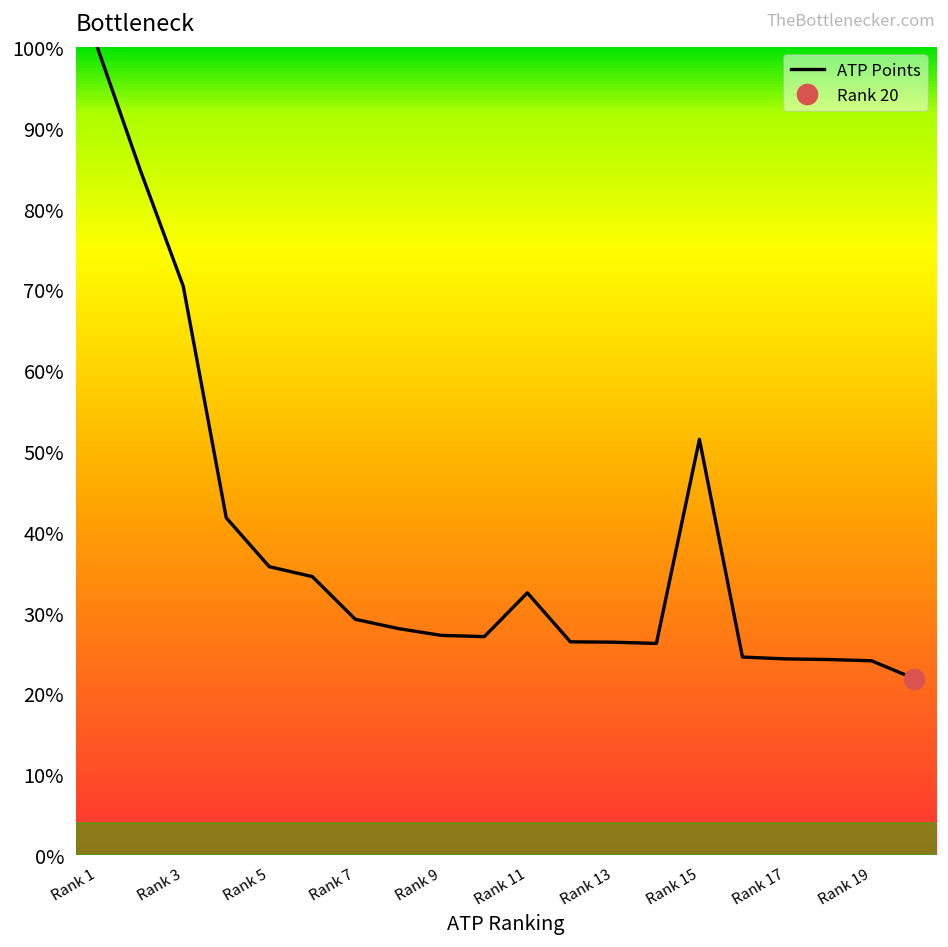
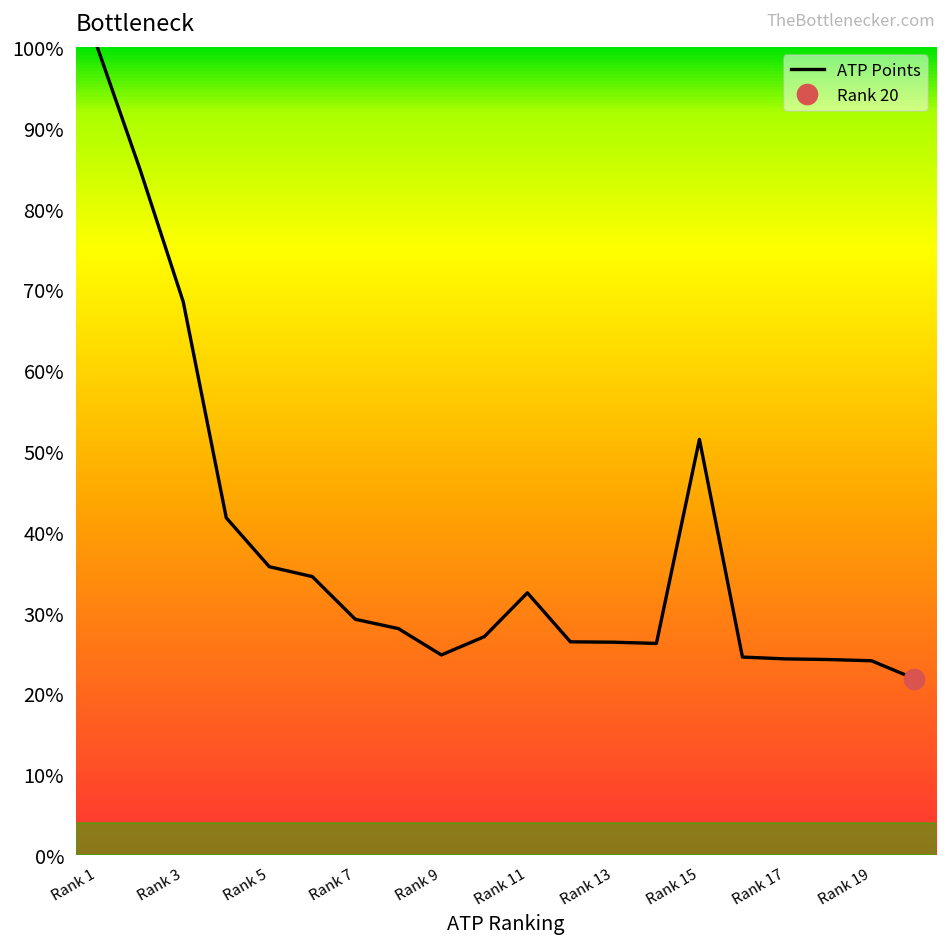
  {
    "ATP Points": {
      "Rank 1": "100%",
-     "Rank 3": "70%",
+     "Rank 3": "68%",
      "Rank 5": "36%",
      "Rank 7": "29%",
-     "Rank 9": "27%",
+     "Rank 9": "25%",
      "Rank 11": "32%",
      "Rank 13": "26%",
      "Rank 15": "51%",
      "Rank 17": "24%",
      "Rank 19": "24%"
    }
  }
